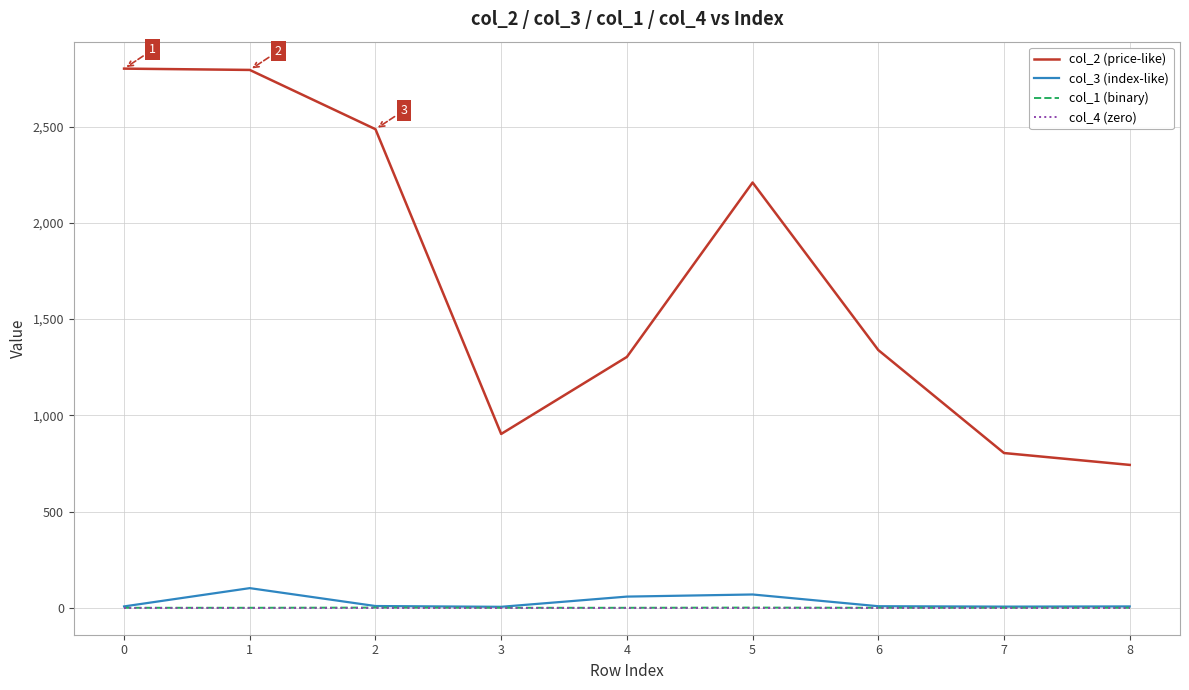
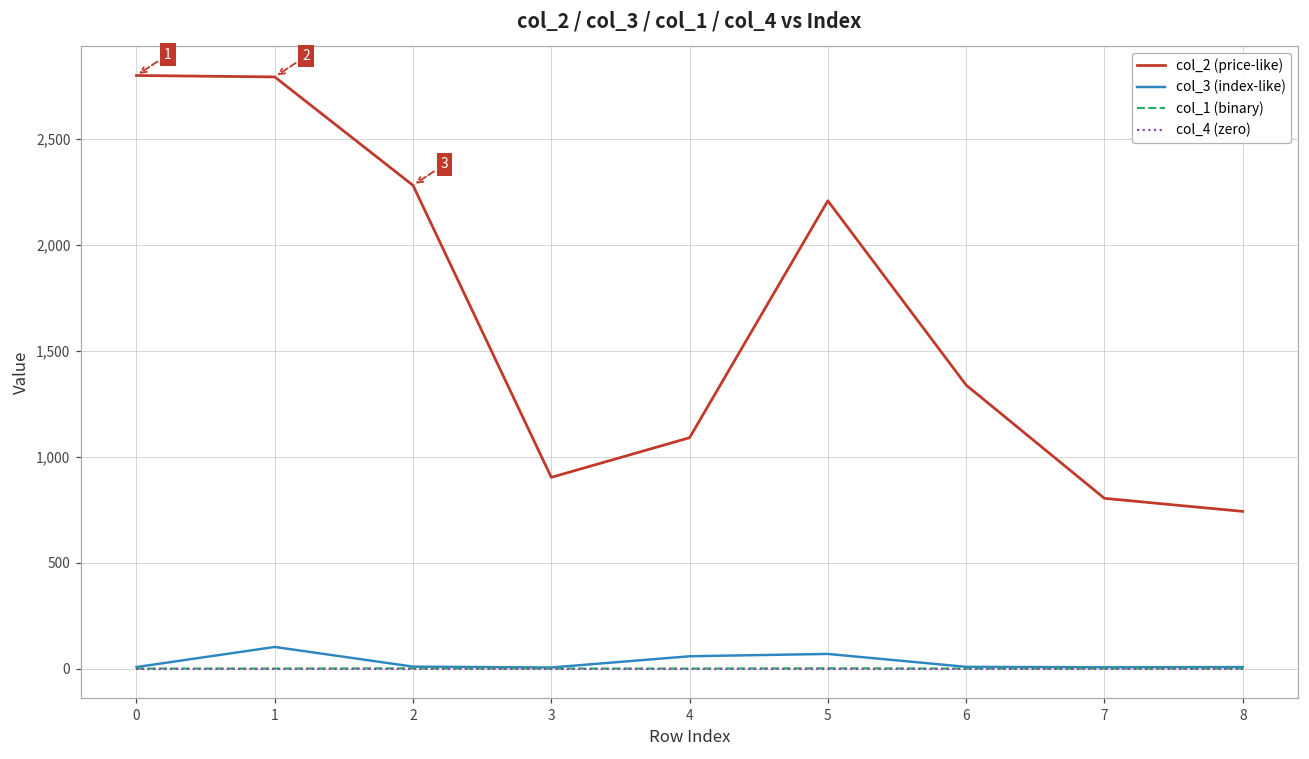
  {
    "col_2 (price-like)": {
      "0": "2,800",
      "1": "2,790",
-     "2": "2,490",
+     "2": "2,280",
      "3": "900",
-     "4": "1,300",
+     "4": "1,090",
      "5": "2,210",
      "6": "1,340",
      "7": "800",
      "8": "740"
    },
    "col_3 (index-like)": {
      "1": "100",
      "4": "60",
      "5": "70"
    },
    "col_4 (zero)": {
      "1": "0",
      "4": "0",
      "5": "0"
    }
  }
